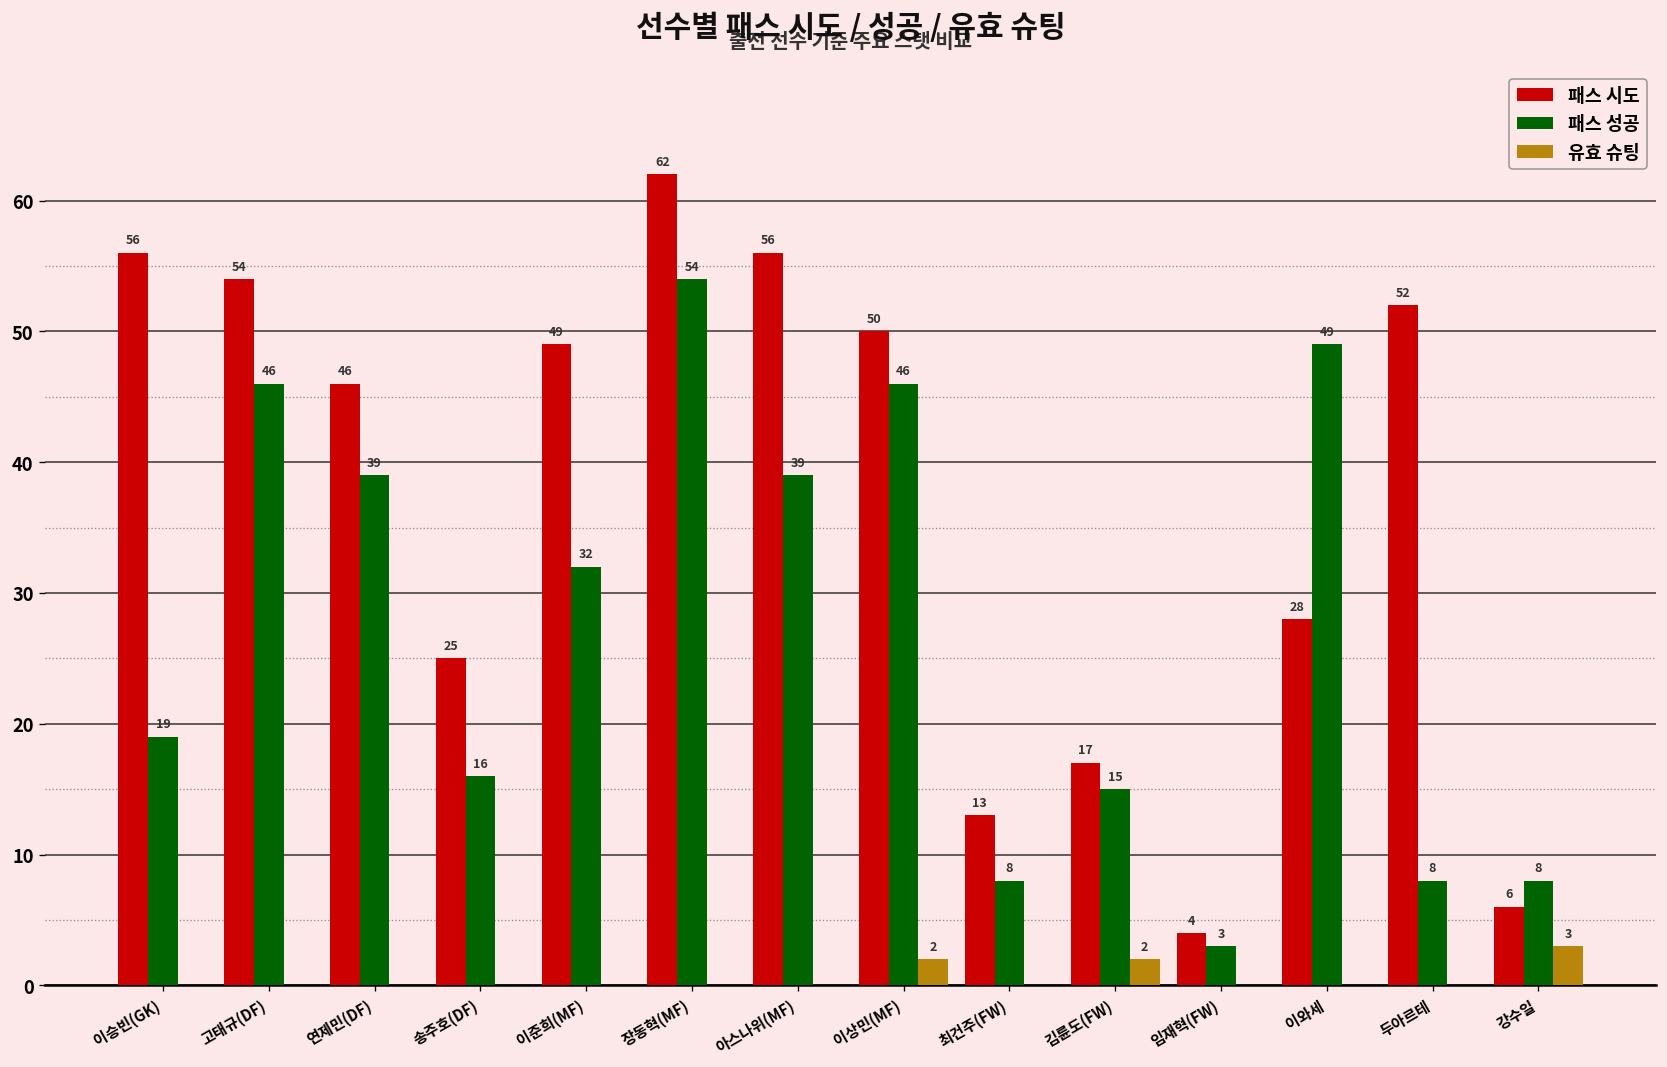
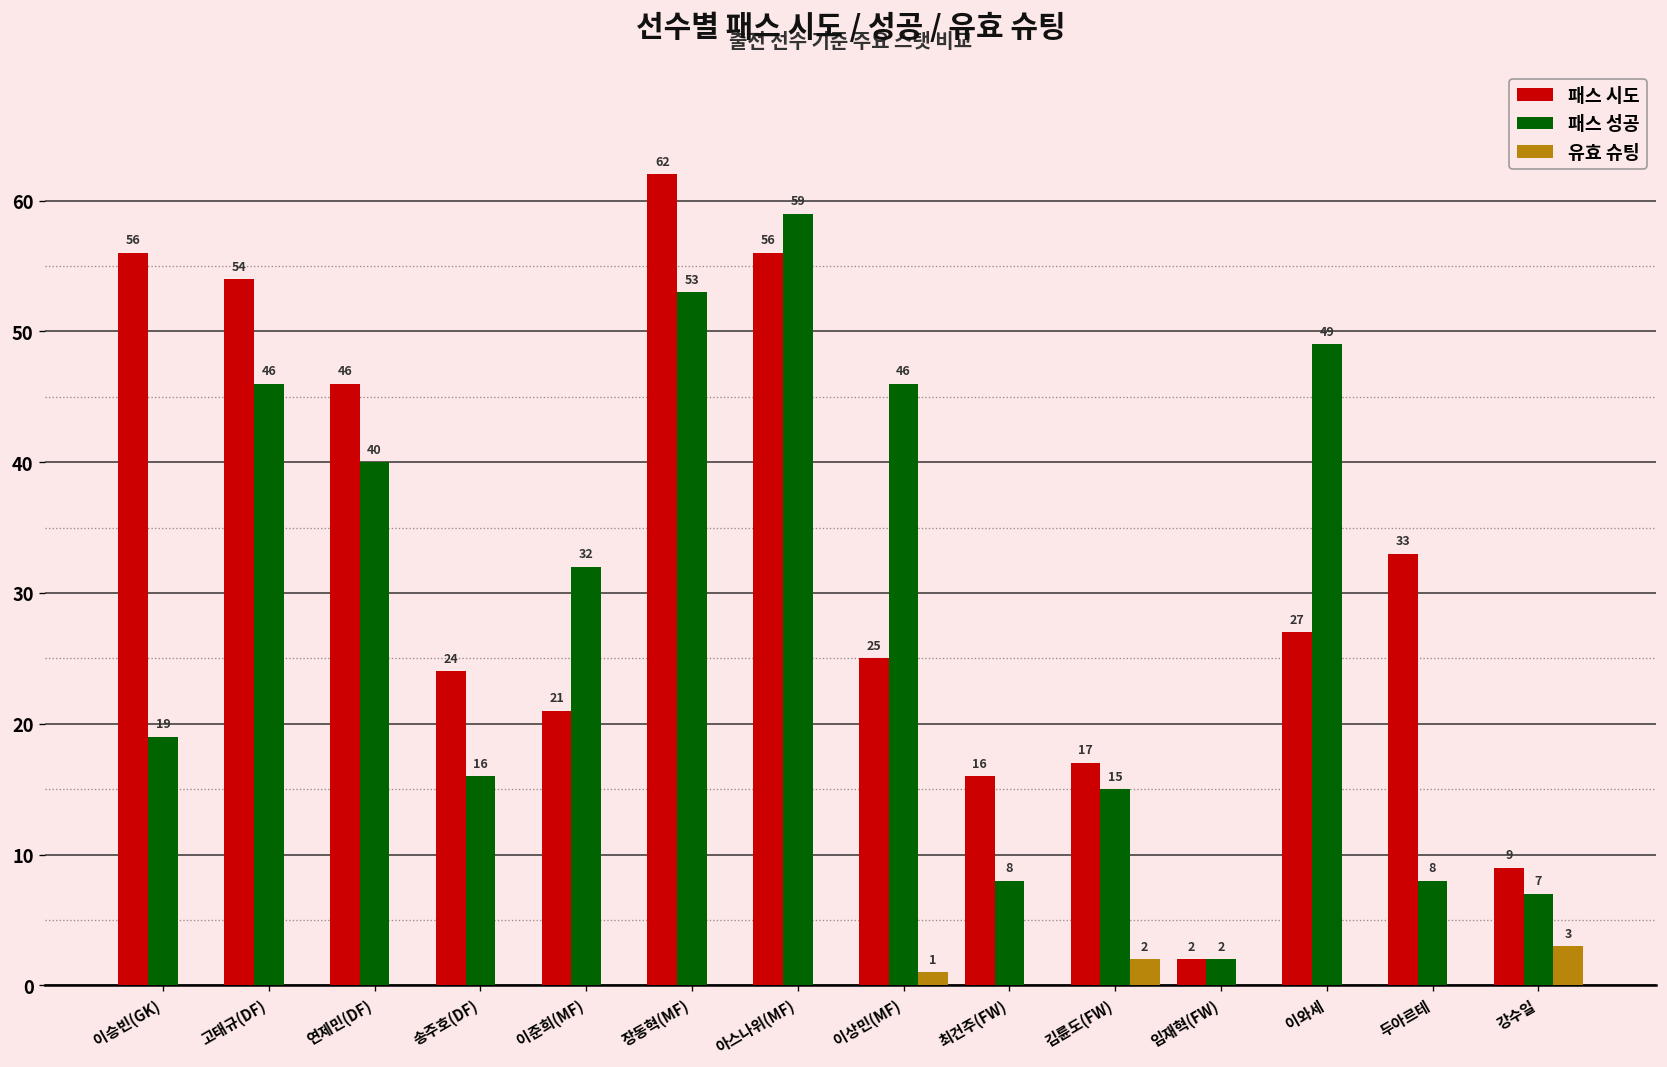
  {
    "패스 시도": {
      "이승빈(GK)": 56,
      "고태규(DF)": 54,
      "연제민(DF)": 46,
-     "송주호(DF)": 25,
-     "이준희(MF)": 49,
+     "송주호(DF)": 24,
+     "이준희(MF)": 21,
      "장동혁(MF)": 62,
      "아스나위(MF)": 56,
-     "이상민(MF)": 50,
-     "최건주(FW)": 13,
+     "이상민(MF)": 25,
+     "최건주(FW)": 16,
      "김륜도(FW)": 17,
-     "임재혁(FW)": 4,
-     "이와세": 28,
-     "두아르테": 52,
-     "강수일": 6
+     "임재혁(FW)": 2,
+     "이와세": 27,
+     "두아르테": 33,
+     "강수일": 9
    },
    "패스 성공": {
      "이승빈(GK)": 19,
      "고태규(DF)": 46,
-     "연제민(DF)": 39,
+     "연제민(DF)": 40,
      "송주호(DF)": 16,
      "이준희(MF)": 32,
-     "장동혁(MF)": 54,
-     "아스나위(MF)": 39,
+     "장동혁(MF)": 53,
+     "아스나위(MF)": 59,
      "이상민(MF)": 46,
      "최건주(FW)": 8,
      "김륜도(FW)": 15,
-     "임재혁(FW)": 3,
+     "임재혁(FW)": 2,
      "이와세": 49,
      "두아르테": 8,
-     "강수일": 8
+     "강수일": 7
    },
    "유효 슈팅": {
-     "이상민(MF)": 2,
+     "이상민(MF)": 1,
      "김륜도(FW)": 2,
      "강수일": 3
    }
  }
